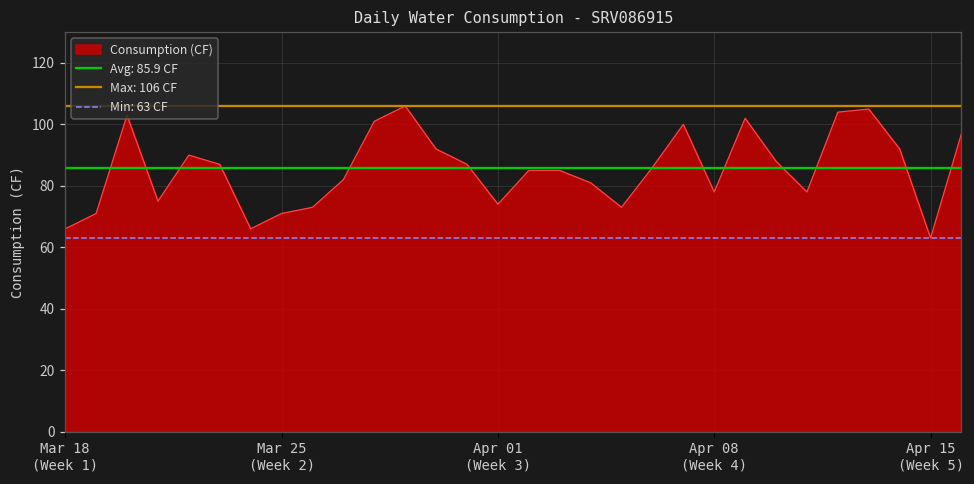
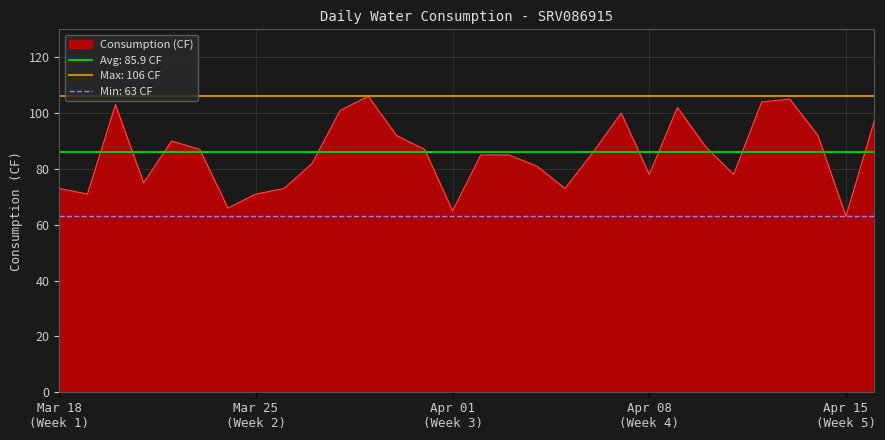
  {
-   "Mar 18 (Week 1)": 66,
+   "Mar 18 (Week 1)": 73,
    "Mar 25 (Week 2)": 71,
-   "Apr 01 (Week 3)": 74,
+   "Apr 01 (Week 3)": 65,
    "Apr 08 (Week 4)": 78,
    "Apr 15 (Week 5)": 63
  }
